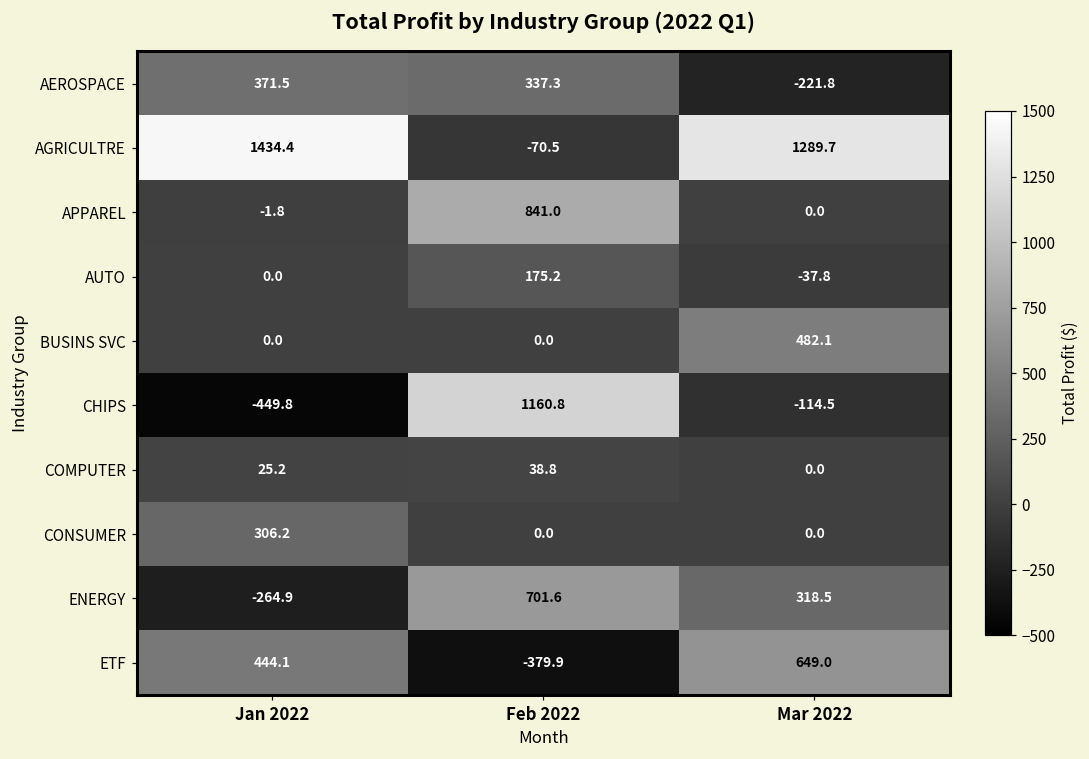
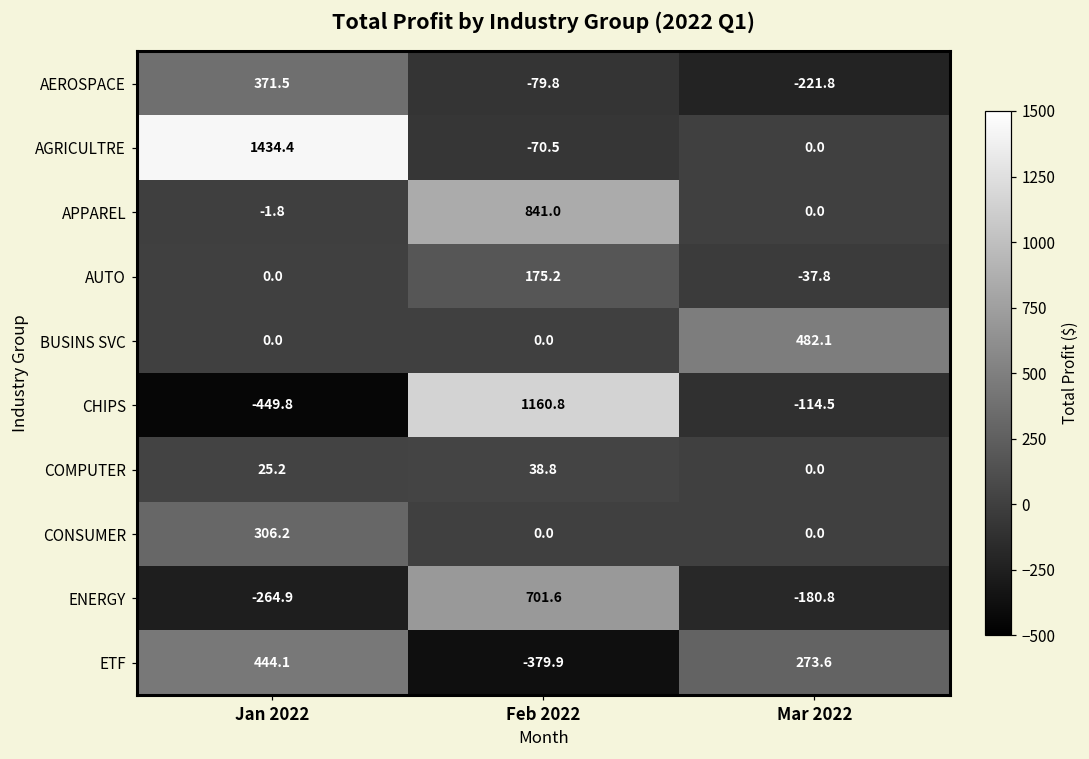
  {
    "AEROSPACE": {
      "Jan 2022": 371.5,
-     "Feb 2022": 337.3,
+     "Feb 2022": -79.8,
      "Mar 2022": -221.8
    },
    "AGRICULTRE": {
      "Jan 2022": 1434.4,
      "Feb 2022": -70.5,
-     "Mar 2022": 1289.7
+     "Mar 2022": 0.0
    },
    "APPAREL": {
      "Jan 2022": -1.8,
      "Feb 2022": 841.0,
      "Mar 2022": 0.0
    },
    "AUTO": {
      "Jan 2022": 0.0,
      "Feb 2022": 175.2,
      "Mar 2022": -37.8
    },
    "BUSINS SVC": {
      "Jan 2022": 0.0,
      "Feb 2022": 0.0,
      "Mar 2022": 482.1
    },
    "CHIPS": {
      "Jan 2022": -449.8,
      "Feb 2022": 1160.8,
      "Mar 2022": -114.5
    },
    "COMPUTER": {
      "Jan 2022": 25.2,
      "Feb 2022": 38.8,
      "Mar 2022": 0.0
    },
    "CONSUMER": {
      "Jan 2022": 306.2,
      "Feb 2022": 0.0,
      "Mar 2022": 0.0
    },
    "ENERGY": {
      "Jan 2022": -264.9,
      "Feb 2022": 701.6,
-     "Mar 2022": 318.5
+     "Mar 2022": -180.8
    },
    "ETF": {
      "Jan 2022": 444.1,
      "Feb 2022": -379.9,
-     "Mar 2022": 649.0
+     "Mar 2022": 273.6
    }
  }
